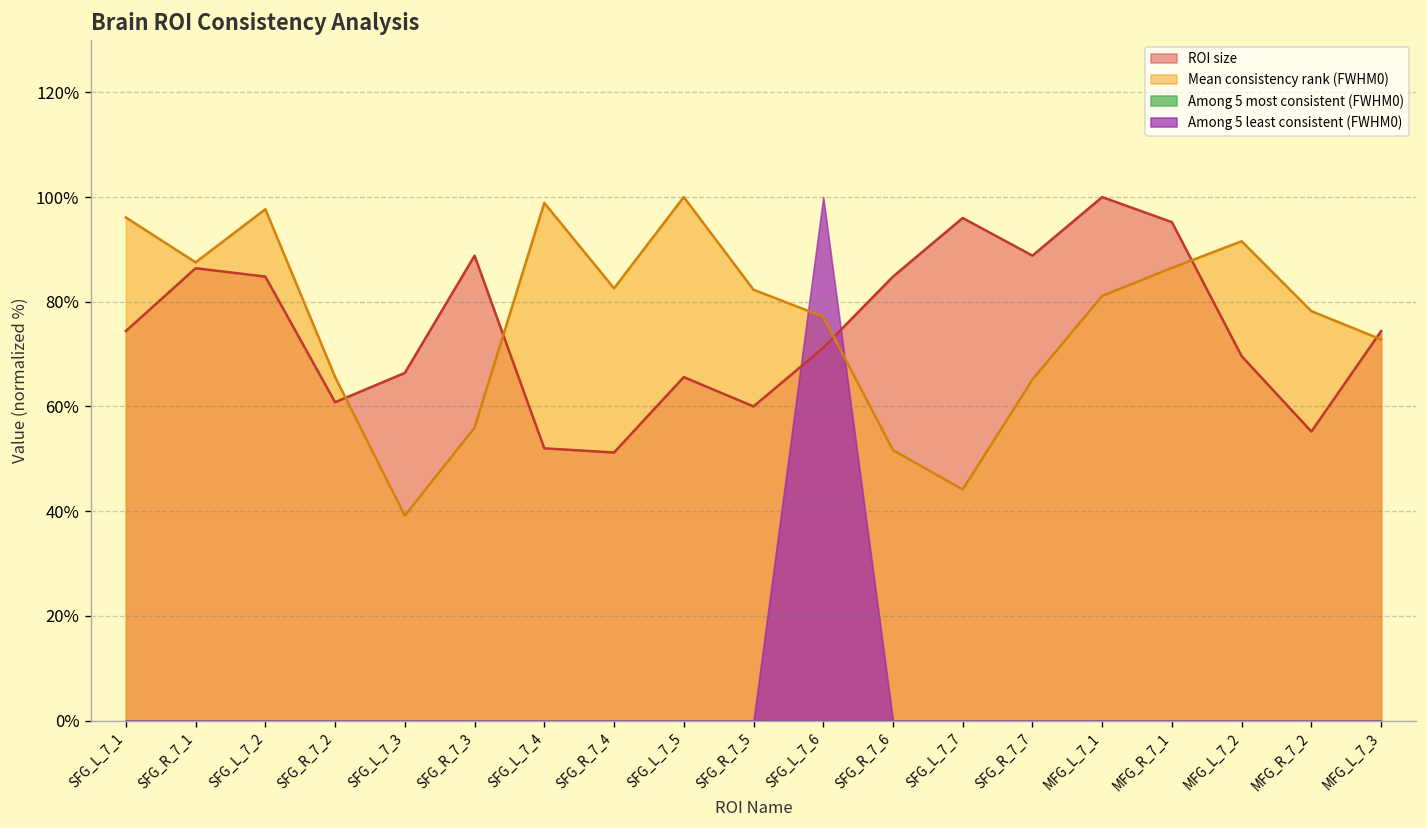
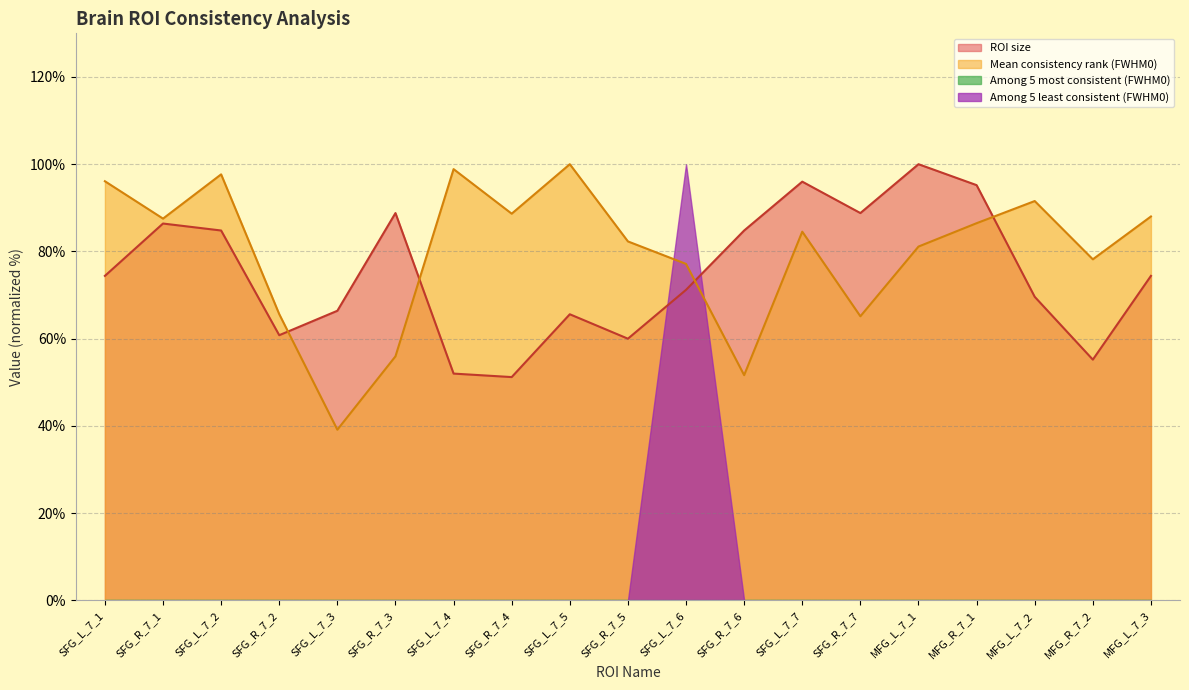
  {
    "ROI size": {
      "SFG_L_7_1": "74%",
      "SFG_R_7_1": "86%",
      "SFG_L_7_2": "85%",
      "SFG_R_7_2": "61%",
      "SFG_L_7_3": "66%",
      "SFG_R_7_3": "89%",
      "SFG_L_7_4": "52%",
      "SFG_R_7_4": "51%",
      "SFG_L_7_5": "66%",
      "SFG_R_7_5": "60%",
      "SFG_L_7_6": "71%",
      "SFG_R_7_6": "85%",
      "SFG_L_7_7": "96%",
      "SFG_R_7_7": "89%",
      "MFG_L_7_1": "100%",
      "MFG_R_7_1": "95%",
      "MFG_L_7_2": "70%",
      "MFG_R_7_2": "55%",
      "MFG_L_7_3": "74%"
    },
    "Mean consistency rank (FWHM0)": {
      "SFG_L_7_1": "96%",
      "SFG_R_7_1": "88%",
      "SFG_L_7_2": "98%",
      "SFG_R_7_2": "66%",
      "SFG_L_7_3": "39%",
      "SFG_R_7_3": "56%",
      "SFG_L_7_4": "99%",
-     "SFG_R_7_4": "83%",
+     "SFG_R_7_4": "89%",
      "SFG_L_7_5": "100%",
      "SFG_R_7_5": "82%",
      "SFG_L_7_6": "77%",
      "SFG_R_7_6": "52%",
-     "SFG_L_7_7": "44%",
+     "SFG_L_7_7": "85%",
      "SFG_R_7_7": "65%",
      "MFG_L_7_1": "81%",
      "MFG_R_7_1": "86%",
      "MFG_L_7_2": "92%",
      "MFG_R_7_2": "78%",
-     "MFG_L_7_3": "73%"
+     "MFG_L_7_3": "88%"
    },
    "Among 5 most consistent (FWHM0)": {
      "SFG_L_7_6": "0%"
    },
    "Among 5 least consistent (FWHM0)": {
      "SFG_L_7_6": "100%"
    }
  }
